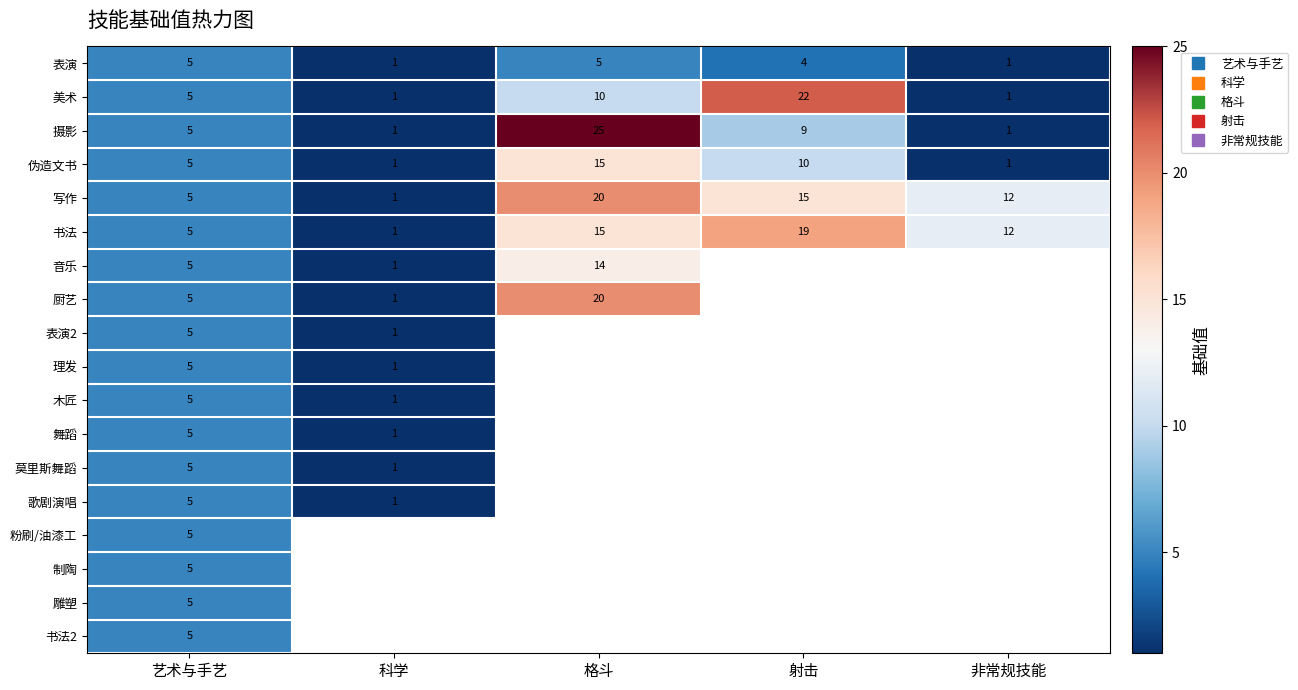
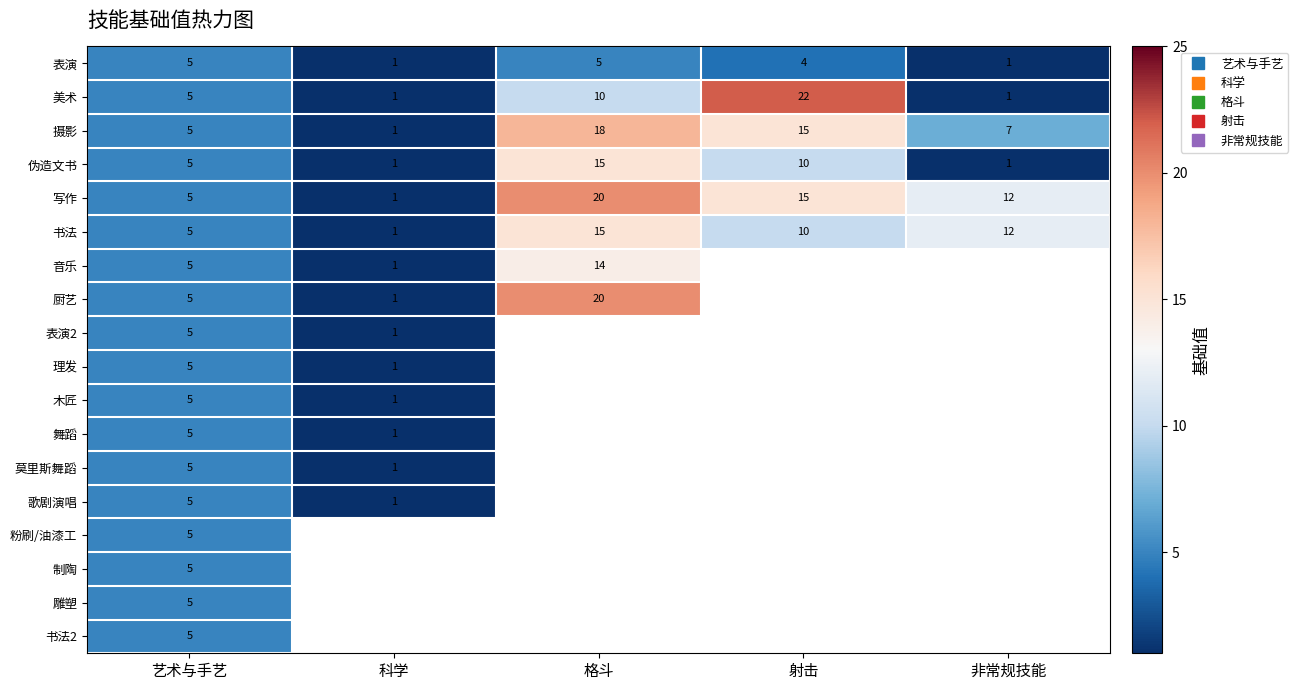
  {
    "表演": {
      "艺术与手艺": 5,
      "科学": 1,
      "格斗": 5,
      "射击": 4,
      "非常规技能": 1
    },
    "美术": {
      "艺术与手艺": 5,
      "科学": 1,
      "格斗": 10,
      "射击": 22,
      "非常规技能": 1
    },
    "摄影": {
      "艺术与手艺": 5,
      "科学": 1,
-     "格斗": 25,
-     "射击": 9,
-     "非常规技能": 1
+     "格斗": 18,
+     "射击": 15,
+     "非常规技能": 7
    },
    "伪造文书": {
      "艺术与手艺": 5,
      "科学": 1,
      "格斗": 15,
      "射击": 10,
      "非常规技能": 1
    },
    "写作": {
      "艺术与手艺": 5,
      "科学": 1,
      "格斗": 20,
      "射击": 15,
      "非常规技能": 12
    },
    "书法": {
      "艺术与手艺": 5,
      "科学": 1,
      "格斗": 15,
-     "射击": 19,
+     "射击": 10,
      "非常规技能": 12
    },
    "音乐": {
      "艺术与手艺": 5,
      "科学": 1,
      "格斗": 14
    },
    "厨艺": {
      "艺术与手艺": 5,
      "科学": 1,
      "格斗": 20
    },
    "表演2": {
      "艺术与手艺": 5,
      "科学": 1
    },
    "理发": {
      "艺术与手艺": 5,
      "科学": 1
    },
    "木匠": {
      "艺术与手艺": 5,
      "科学": 1
    },
    "舞蹈": {
      "艺术与手艺": 5,
      "科学": 1
    },
    "莫里斯舞蹈": {
      "艺术与手艺": 5,
      "科学": 1
    },
    "歌剧演唱": {
      "艺术与手艺": 5,
      "科学": 1
    },
    "粉刷/油漆工": {
      "艺术与手艺": 5
    },
    "制陶": {
      "艺术与手艺": 5
    },
    "雕塑": {
      "艺术与手艺": 5
    },
    "书法2": {
      "艺术与手艺": 5
    }
  }
